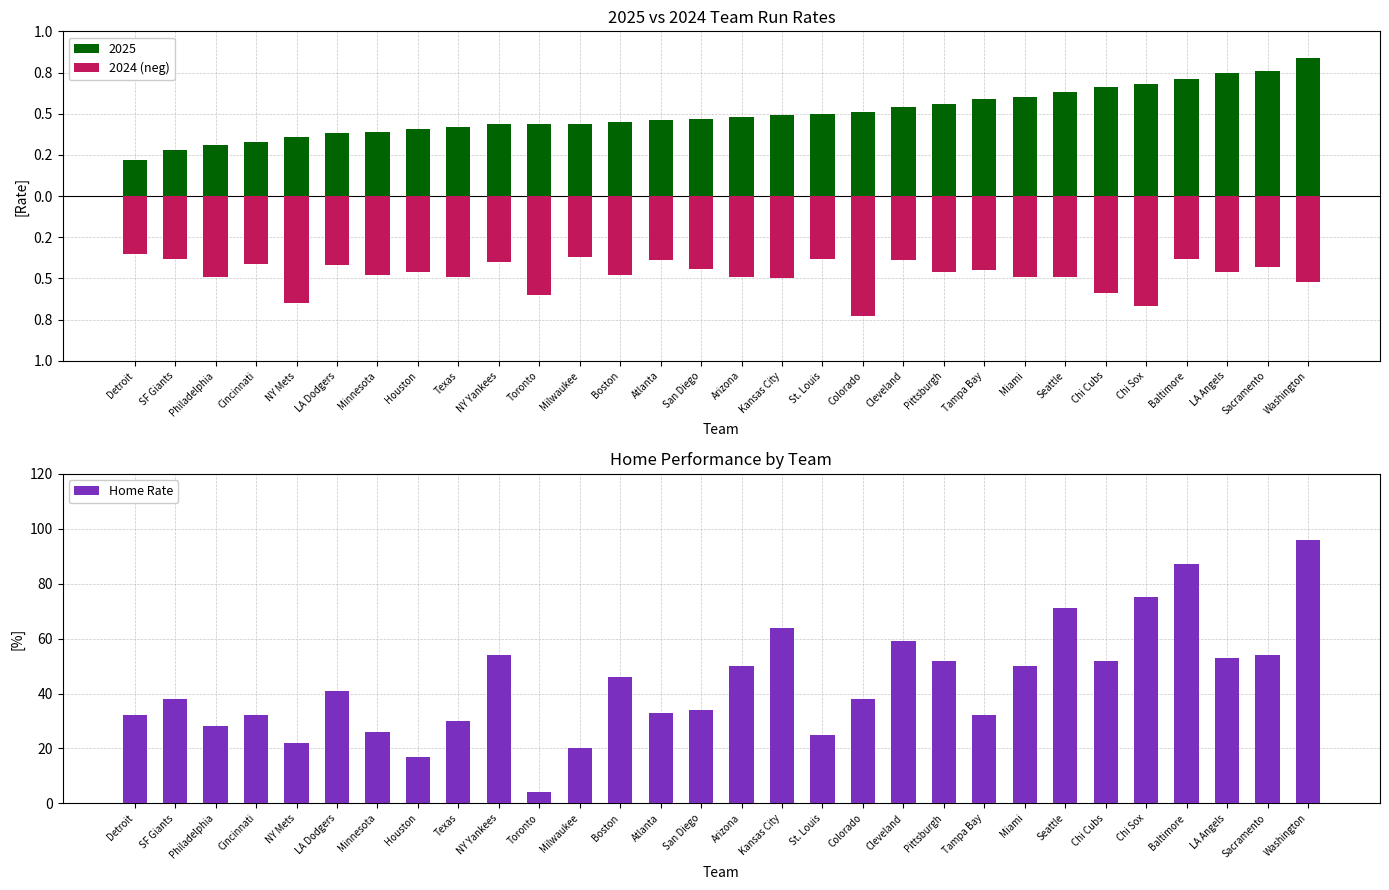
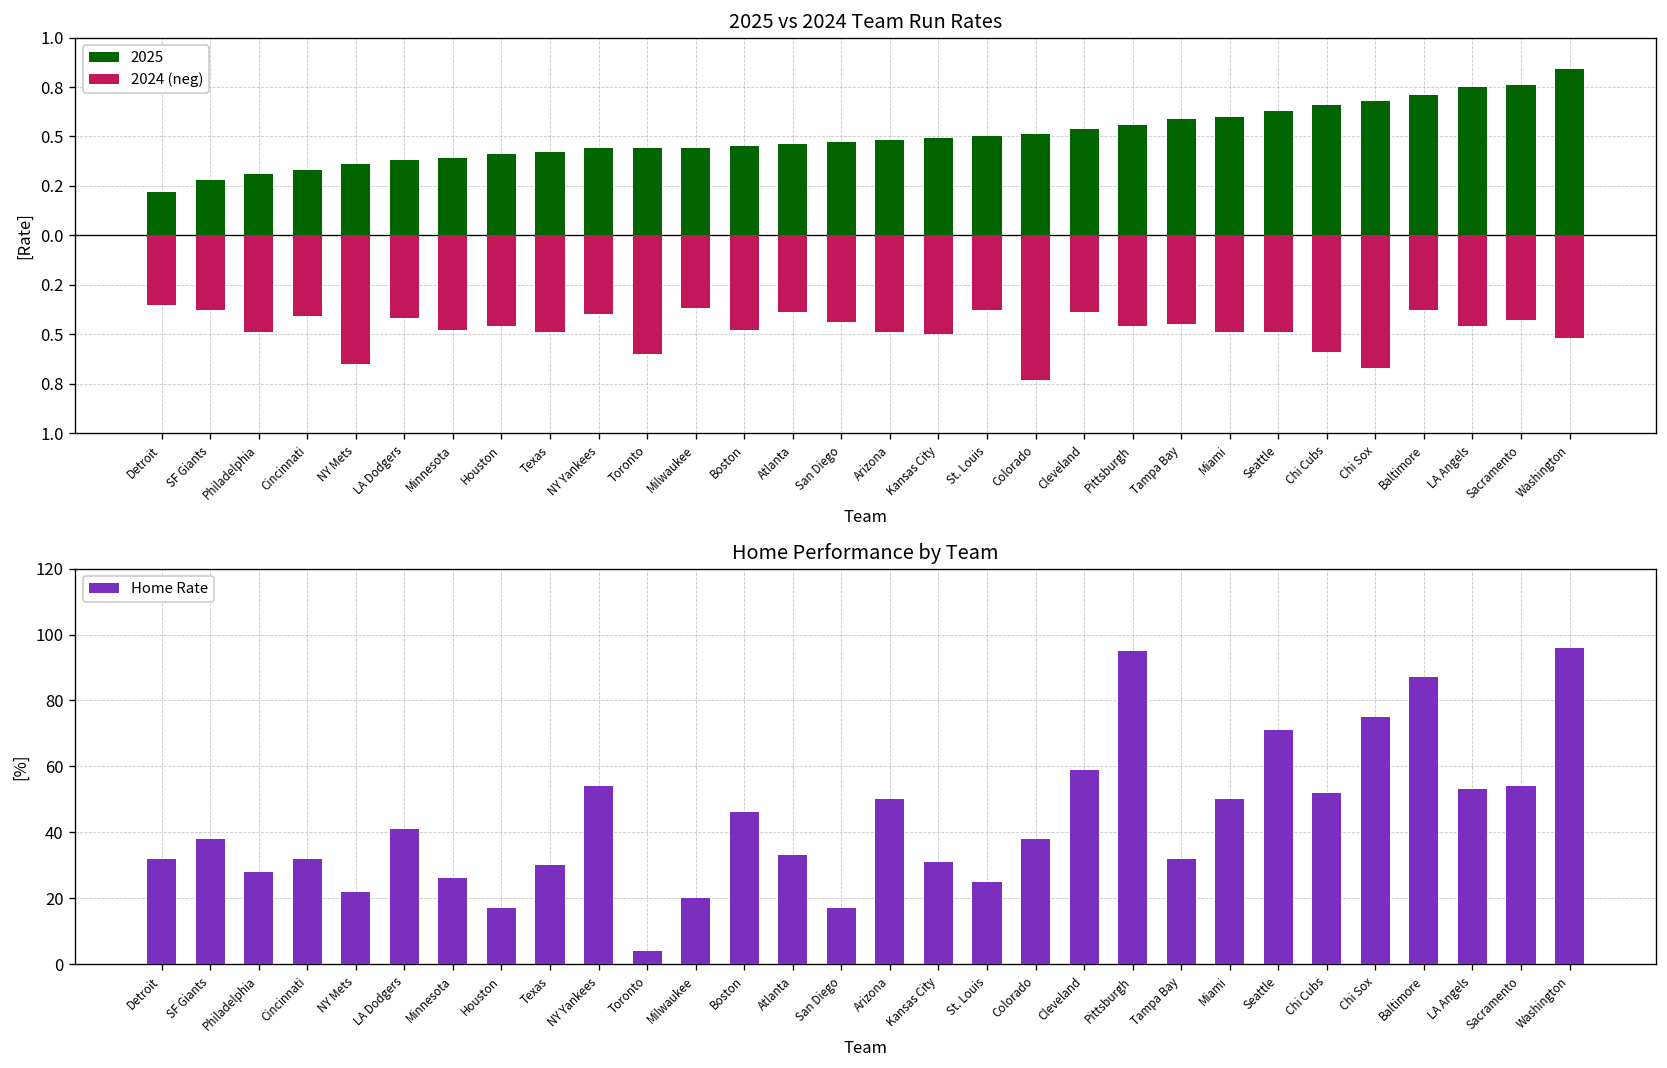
  {
    "Home Performance by Team": {
      "Detroit": 32,
      "SF Giants": 38,
      "Philadelphia": 28,
      "Cincinnati": 32,
      "NY Mets": 22,
      "LA Dodgers": 41,
      "Minnesota": 26,
      "Houston": 17,
      "Texas": 30,
      "NY Yankees": 54,
      "Toronto": 4,
      "Milwaukee": 20,
      "Boston": 46,
      "Atlanta": 33,
-     "San Diego": 34,
+     "San Diego": 17,
      "Arizona": 50,
-     "Kansas City": 64,
+     "Kansas City": 31,
      "St. Louis": 25,
      "Colorado": 38,
      "Cleveland": 59,
-     "Pittsburgh": 52,
+     "Pittsburgh": 95,
      "Tampa Bay": 32,
      "Miami": 50,
      "Seattle": 71,
      "Chi Cubs": 52,
      "Chi Sox": 75,
      "Baltimore": 87,
      "LA Angels": 53,
      "Sacramento": 54,
      "Washington": 96
    }
  }
